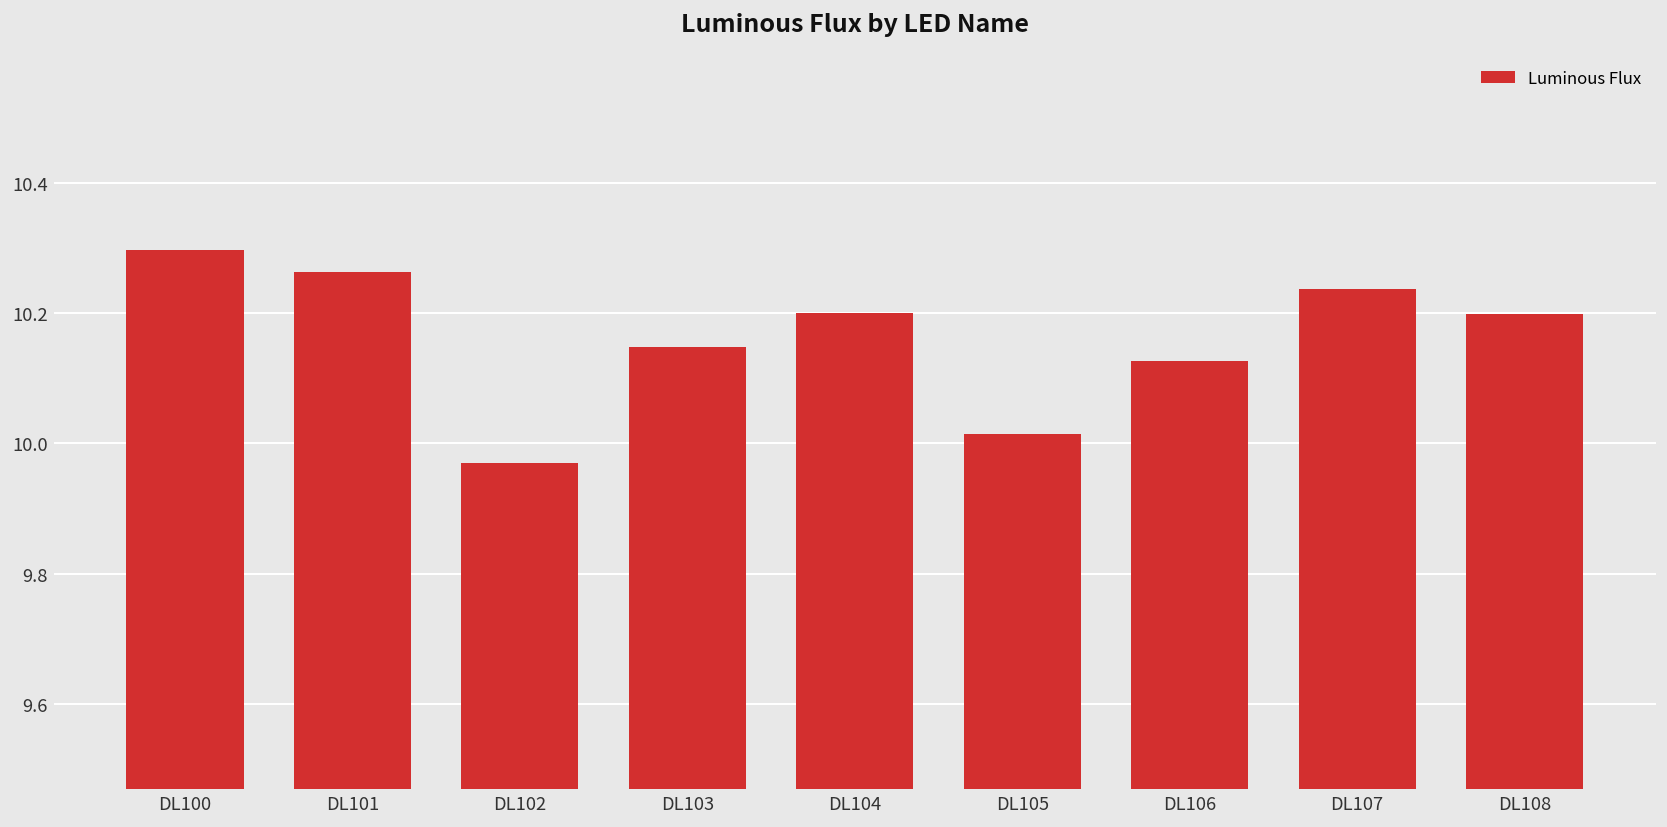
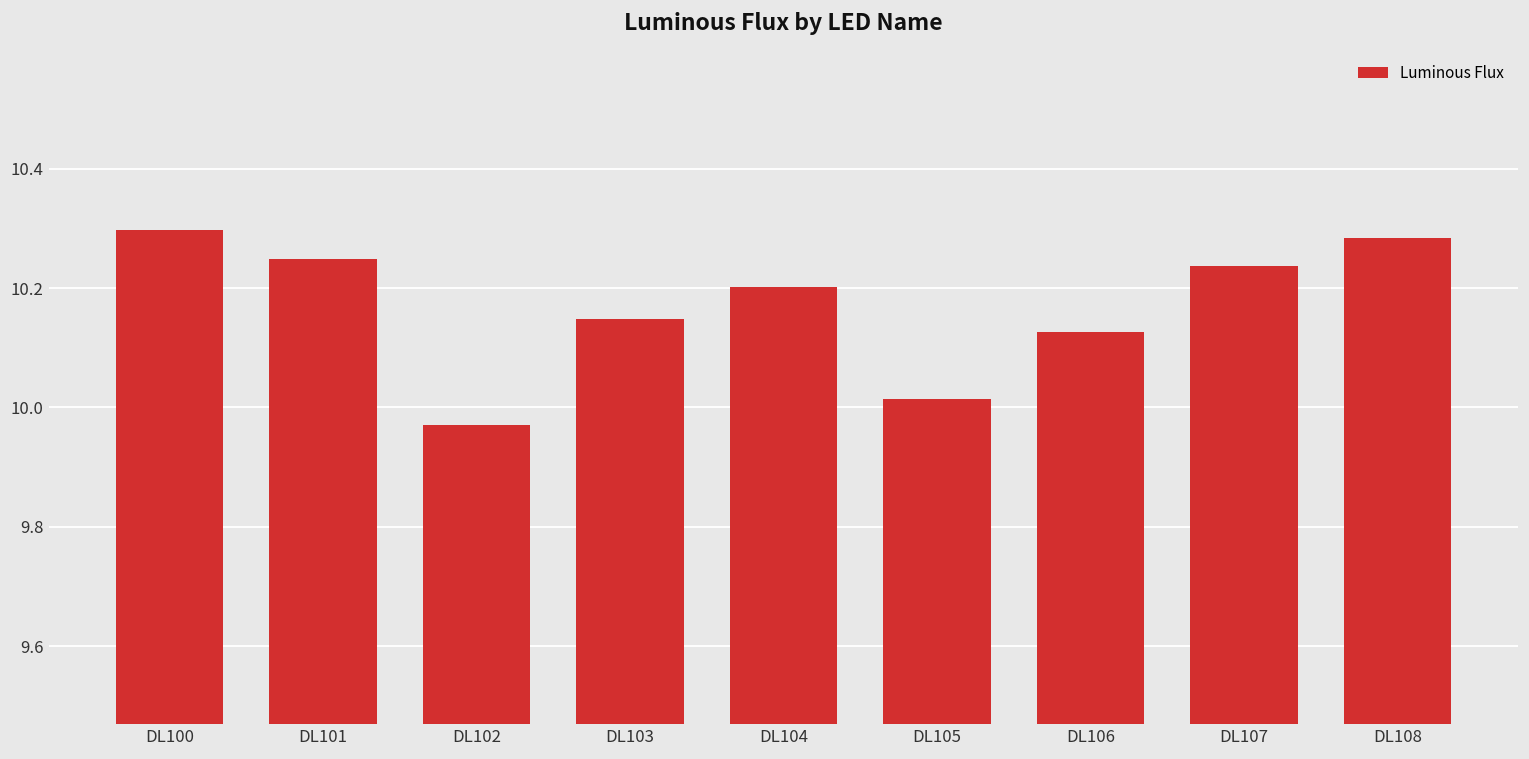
  {
    "DL100": 10.30,
-   "DL101": 10.26,
+   "DL101": 10.25,
    "DL102": 9.97,
    "DL103": 10.15,
    "DL104": 10.20,
    "DL105": 10.01,
    "DL106": 10.13,
    "DL107": 10.24,
-   "DL108": 10.20
+   "DL108": 10.28
  }
